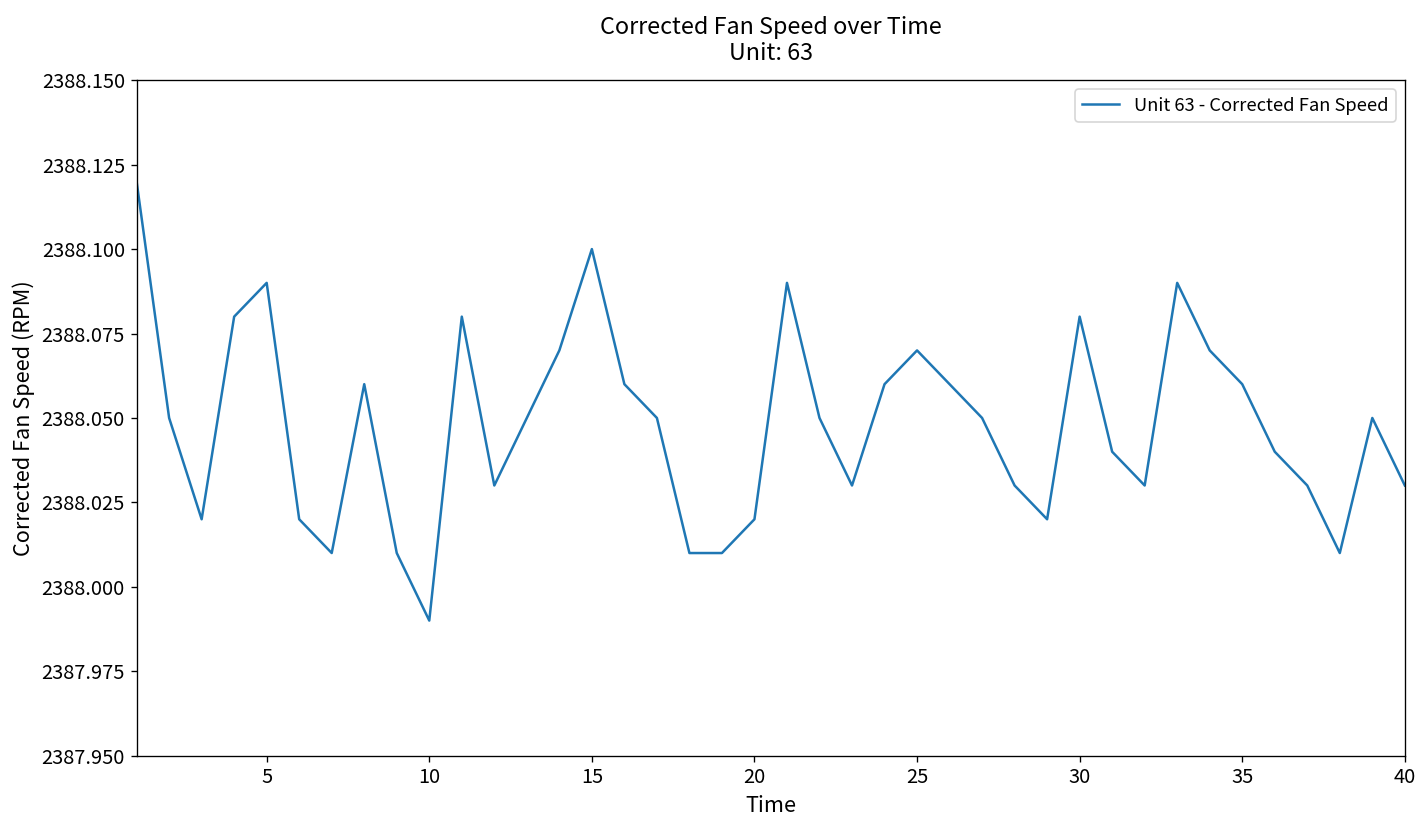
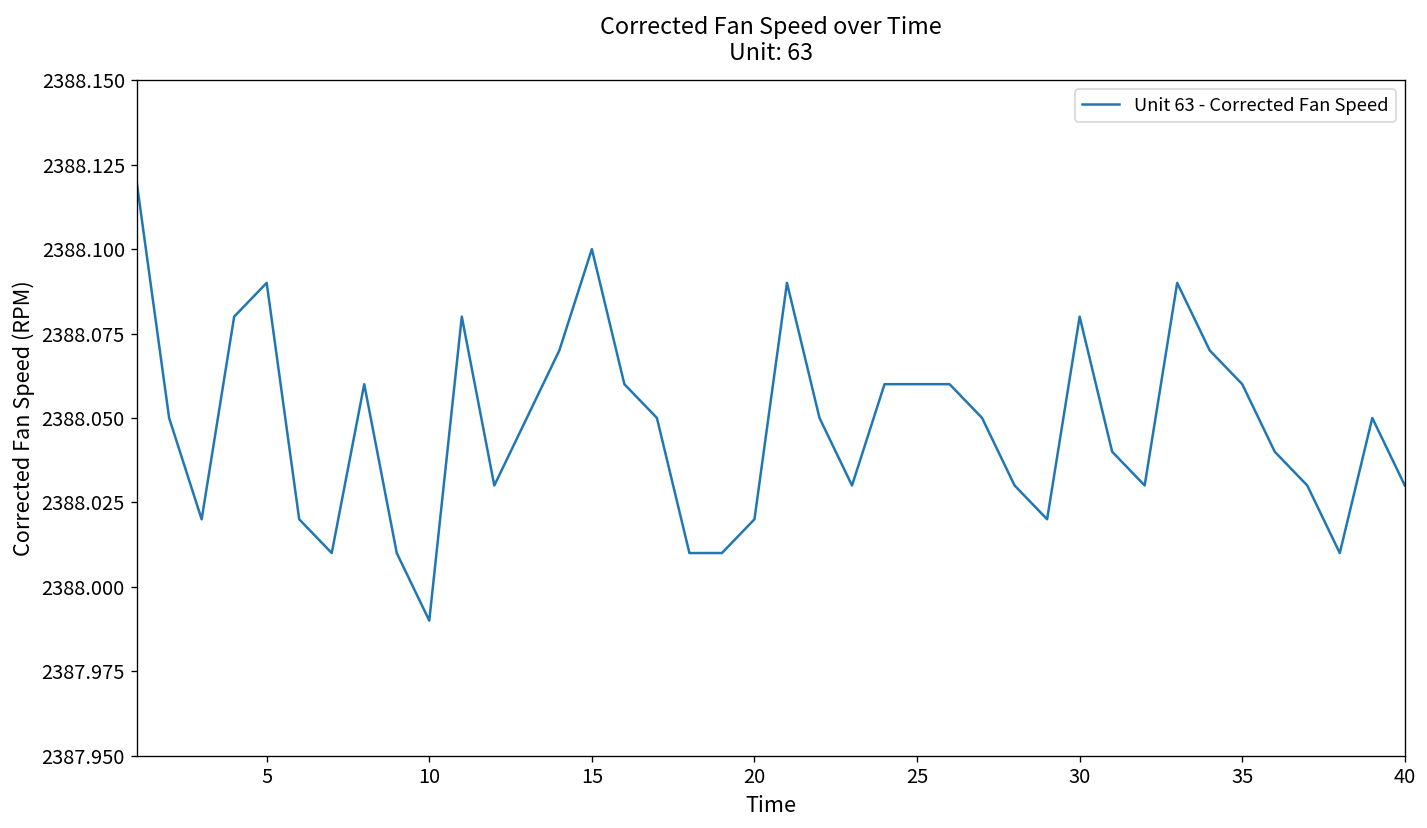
  {
    "5": 2388.09,
    "10": 2387.99,
    "15": 2388.10,
    "20": 2388.02,
-   "25": 2388.07,
+   "25": 2388.06,
    "30": 2388.08,
    "35": 2388.06,
    "40": 2388.03
  }
